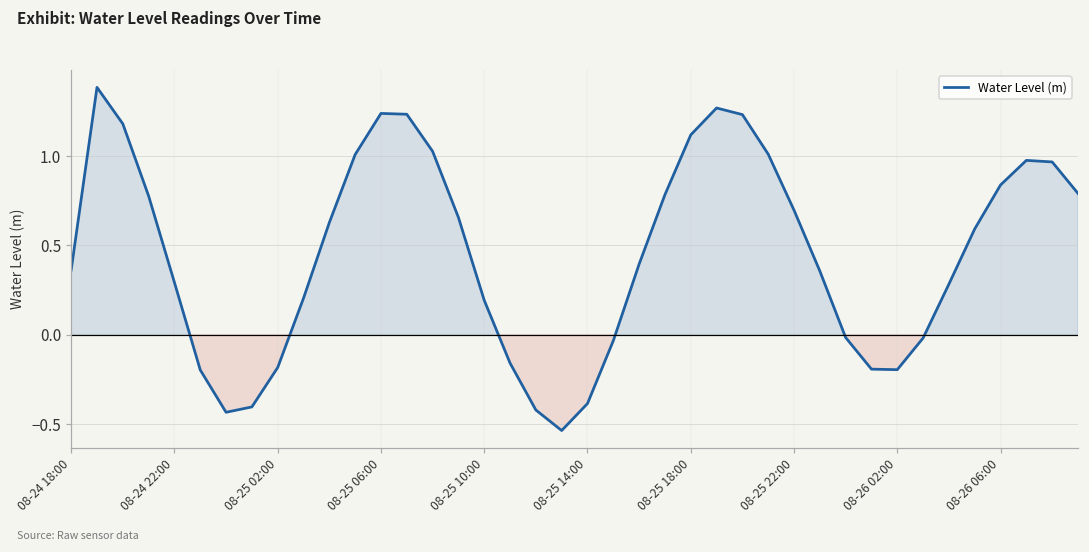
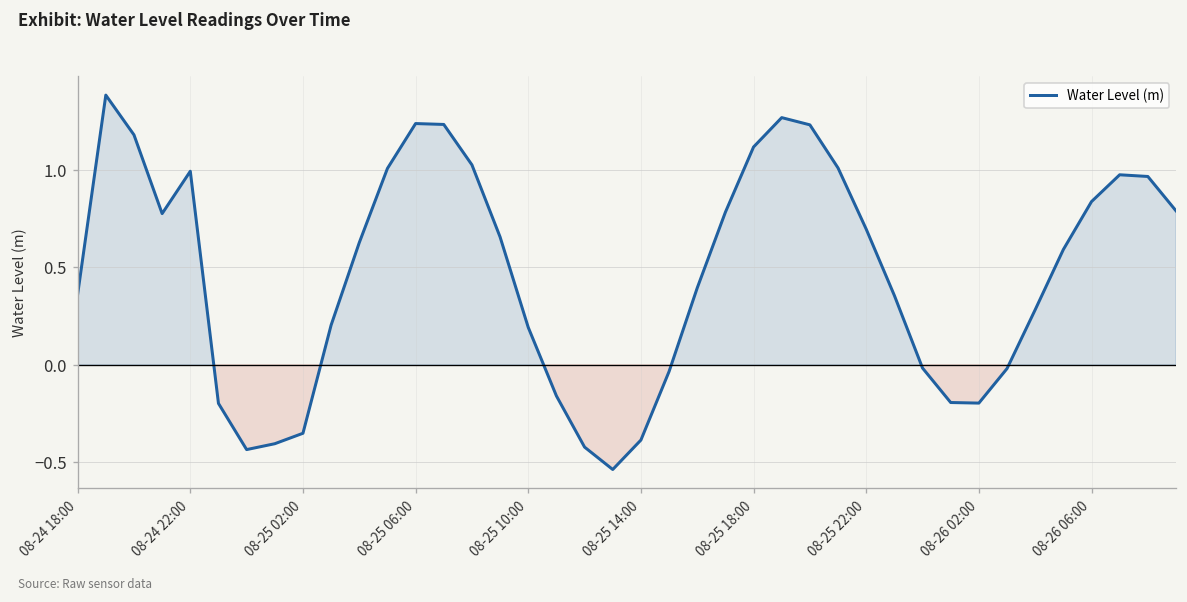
  {
    "08-24 18:00": 0.36,
-   "08-24 22:00": 0.29,
-   "08-25 02:00": -0.18,
+   "08-24 22:00": 0.99,
+   "08-25 02:00": -0.35,
    "08-25 06:00": 1.24,
    "08-25 10:00": 0.19,
    "08-25 14:00": -0.39,
    "08-25 18:00": 1.12,
    "08-25 22:00": 0.70,
    "08-26 02:00": -0.20,
    "08-26 06:00": 0.84
  }
